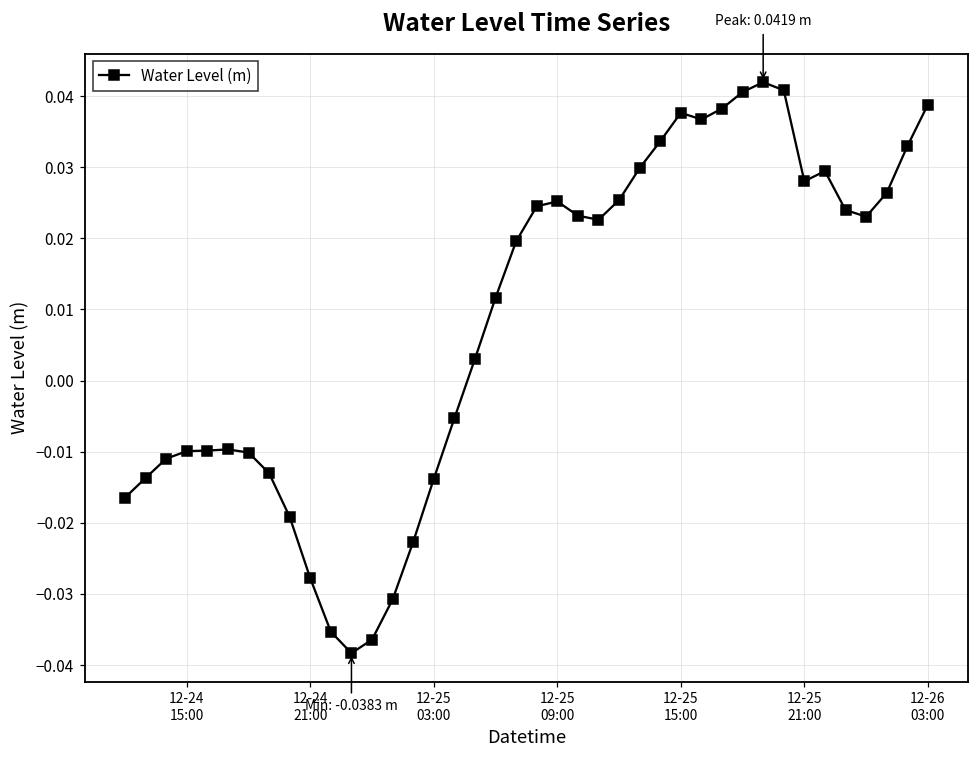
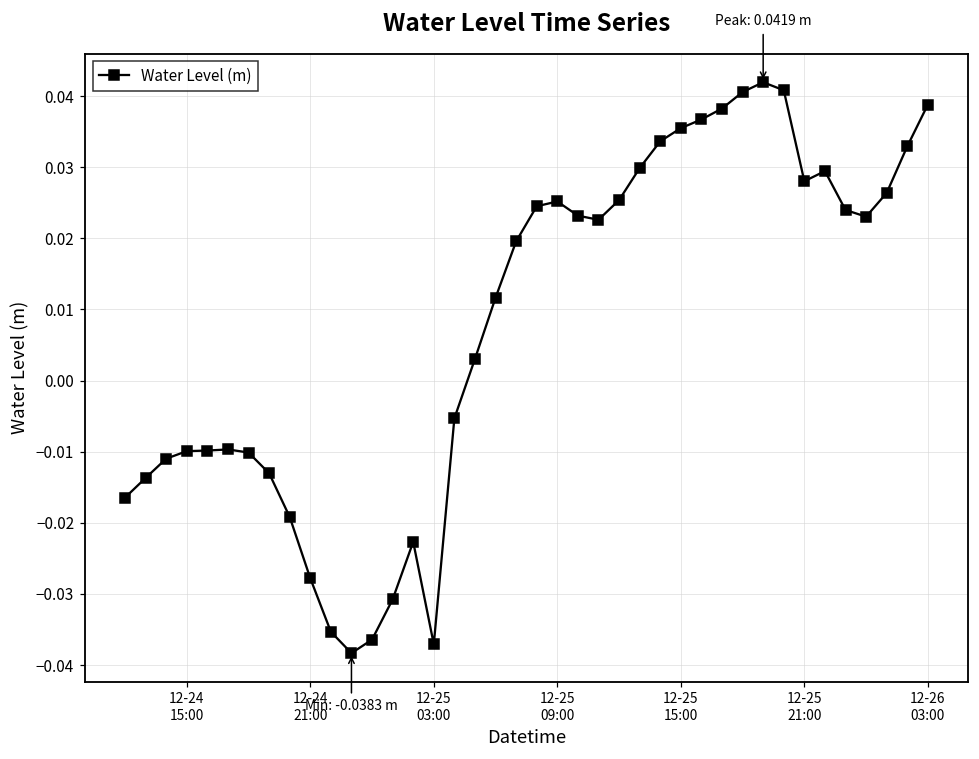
  {
    "12-24 15:00": -0.010,
    "12-24 21:00": -0.028,
-   "12-25 03:00": -0.014,
+   "12-25 03:00": -0.037,
    "12-25 09:00": 0.025,
-   "12-25 15:00": 0.038,
+   "12-25 15:00": 0.035,
    "12-25 21:00": 0.028,
    "12-26 03:00": 0.039
  }
